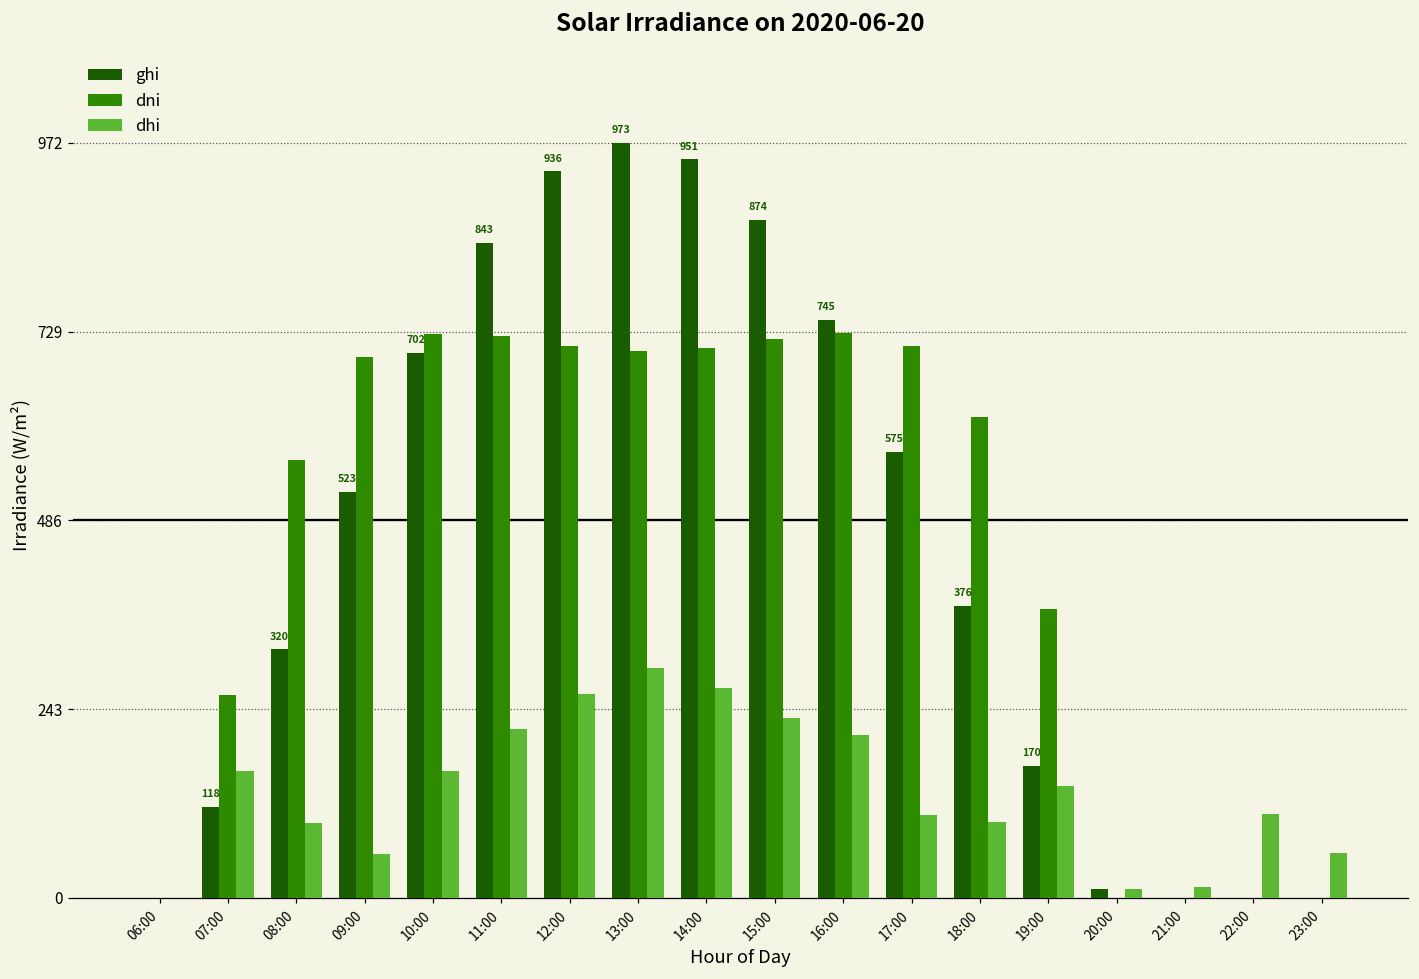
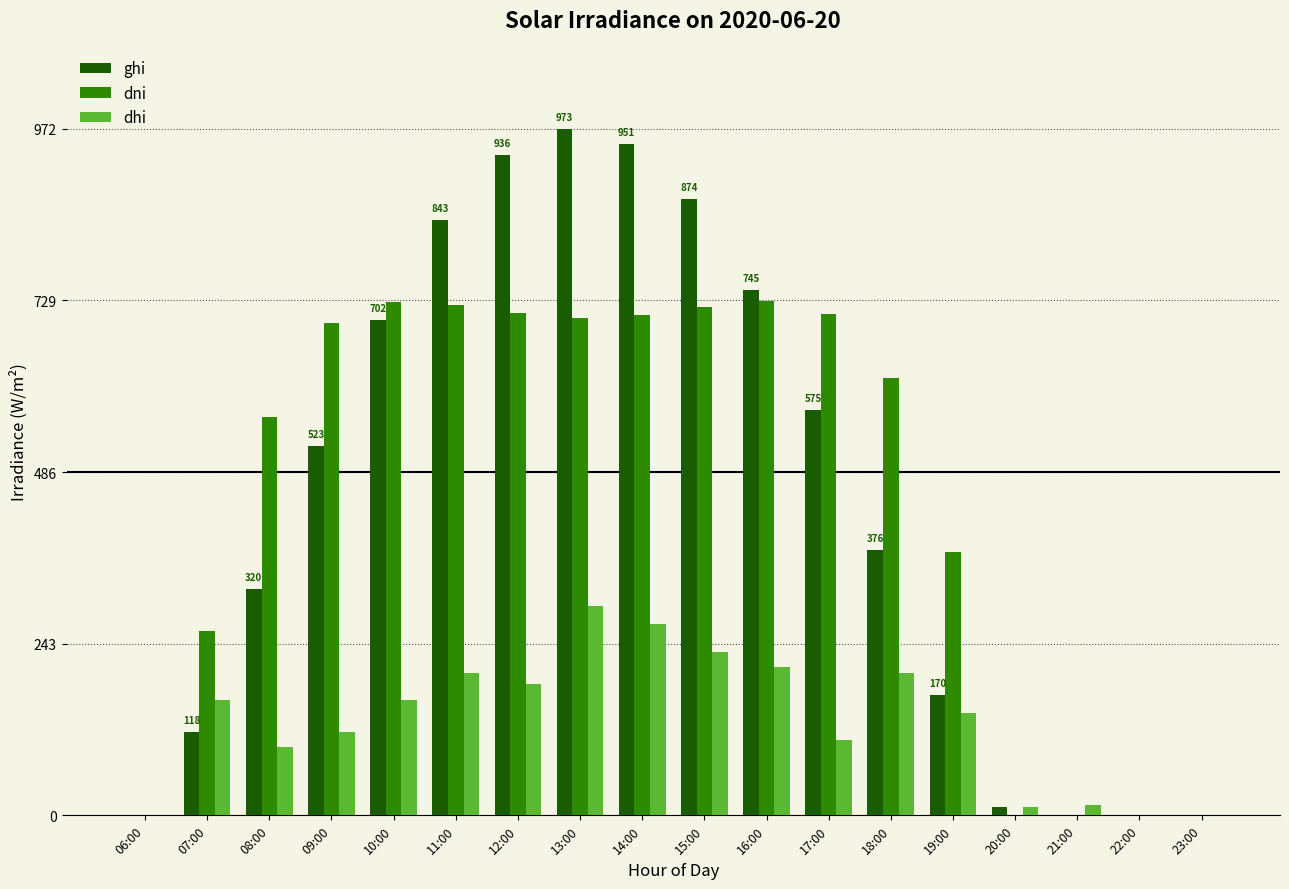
  {
    "dhi": {
      "07:00": 160,
      "08:00": 100,
-     "09:00": 60,
+     "09:00": 120,
      "10:00": 160,
-     "11:00": 220,
-     "12:00": 260,
+     "11:00": 200,
+     "12:00": 190,
      "13:00": 300,
      "14:00": 270,
      "15:00": 230,
      "16:00": 210,
      "17:00": 110,
-     "18:00": 100,
+     "18:00": 200,
      "19:00": 140,
      "20:00": 10,
      "21:00": 10,
-     "22:00": 110,
-     "23:00": 60
+     "22:00": 0,
+     "23:00": 0
    }
  }
